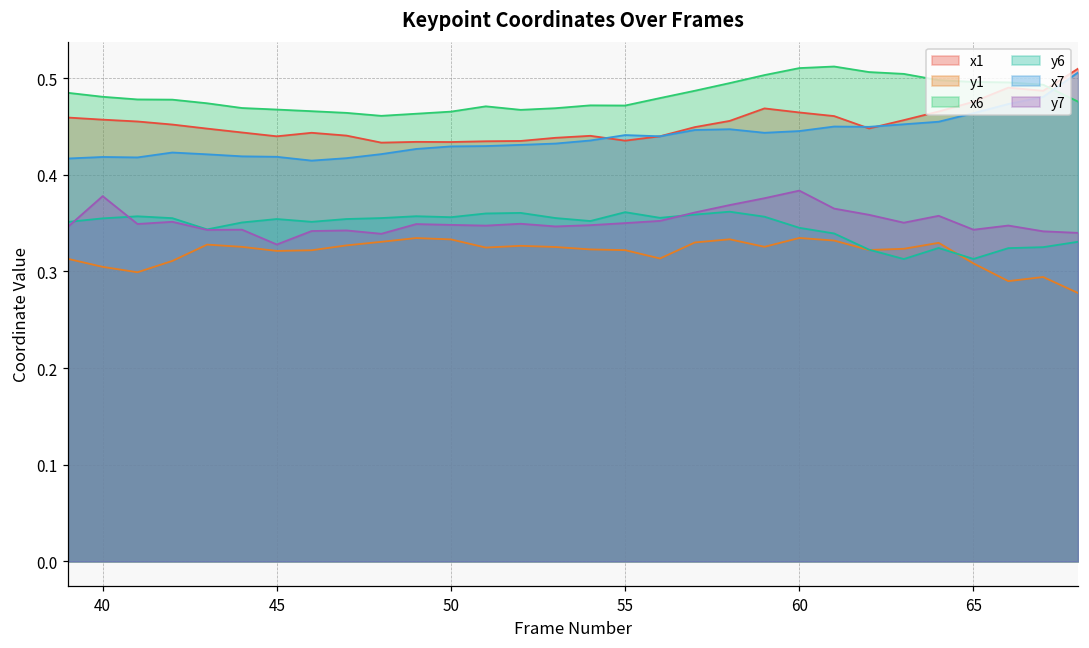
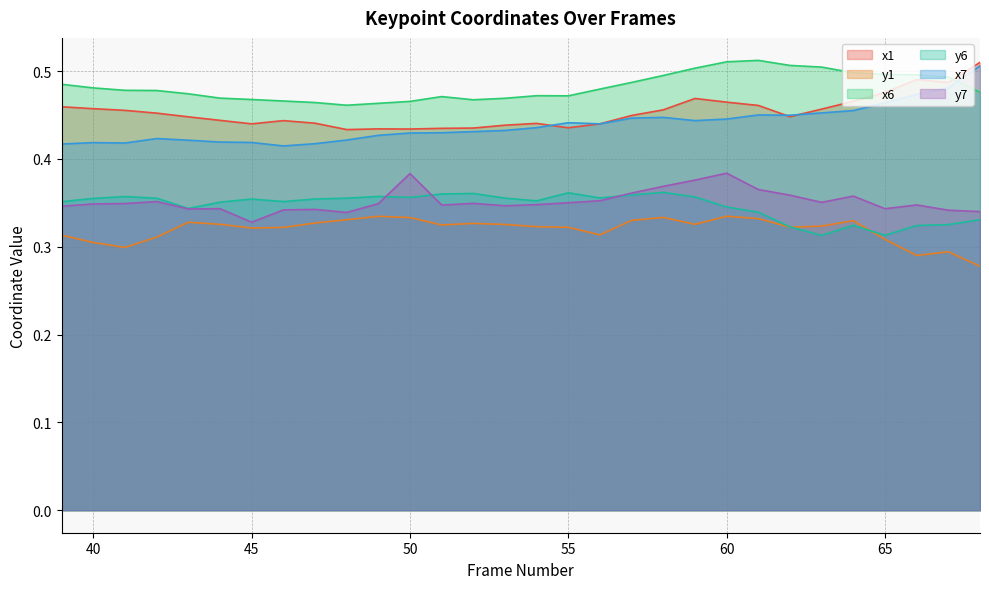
  {
    "y7": {
-     "40": 0.38,
+     "40": 0.35,
      "45": 0.33,
-     "50": 0.35,
+     "50": 0.38,
      "55": 0.35,
      "60": 0.38,
      "65": 0.34
    }
  }
